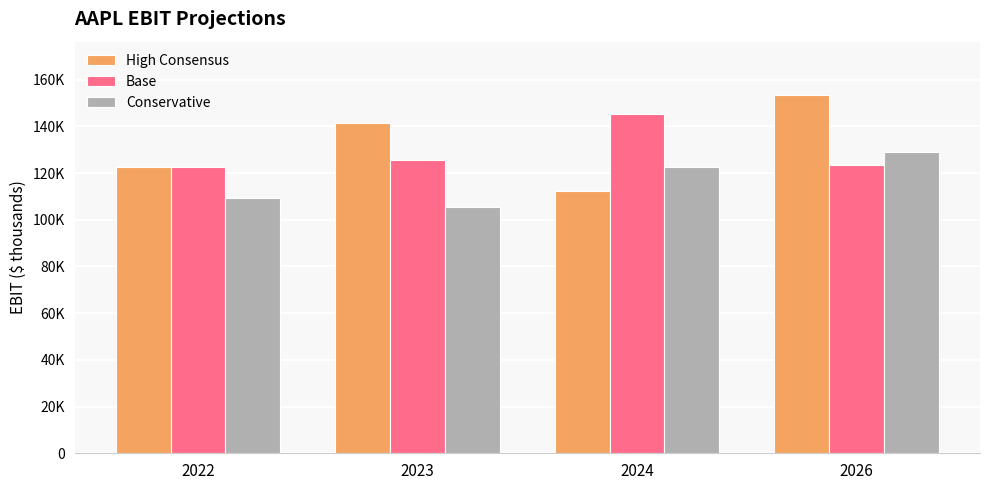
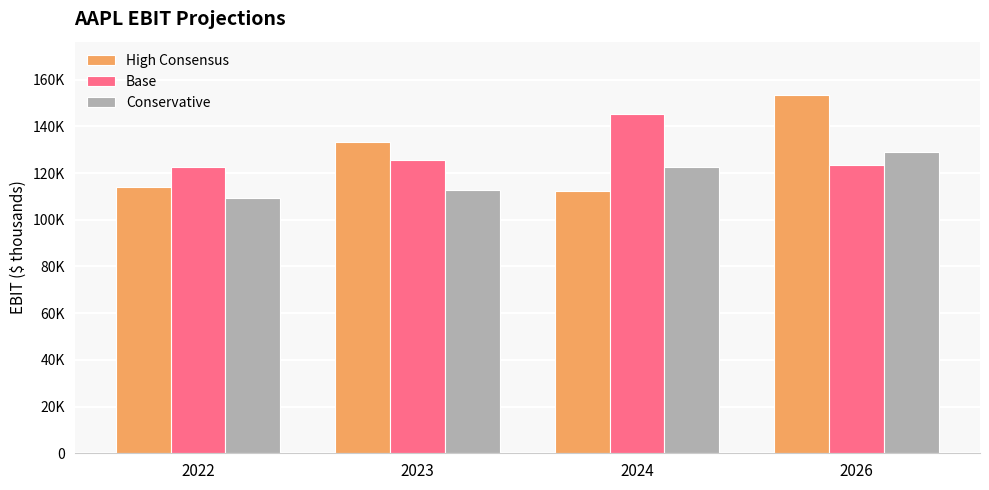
  {
    "High Consensus": {
-     "2022": 123000,
-     "2023": 141000,
+     "2022": 114000,
+     "2023": 134000,
      "2024": 112000,
      "2026": 153000
    },
    "Base": {
      "2022": 123000,
      "2023": 126000,
      "2024": 145000,
      "2026": 123000
    },
    "Conservative": {
      "2022": 109000,
-     "2023": 105000,
+     "2023": 113000,
      "2024": 123000,
      "2026": 129000
    }
  }
